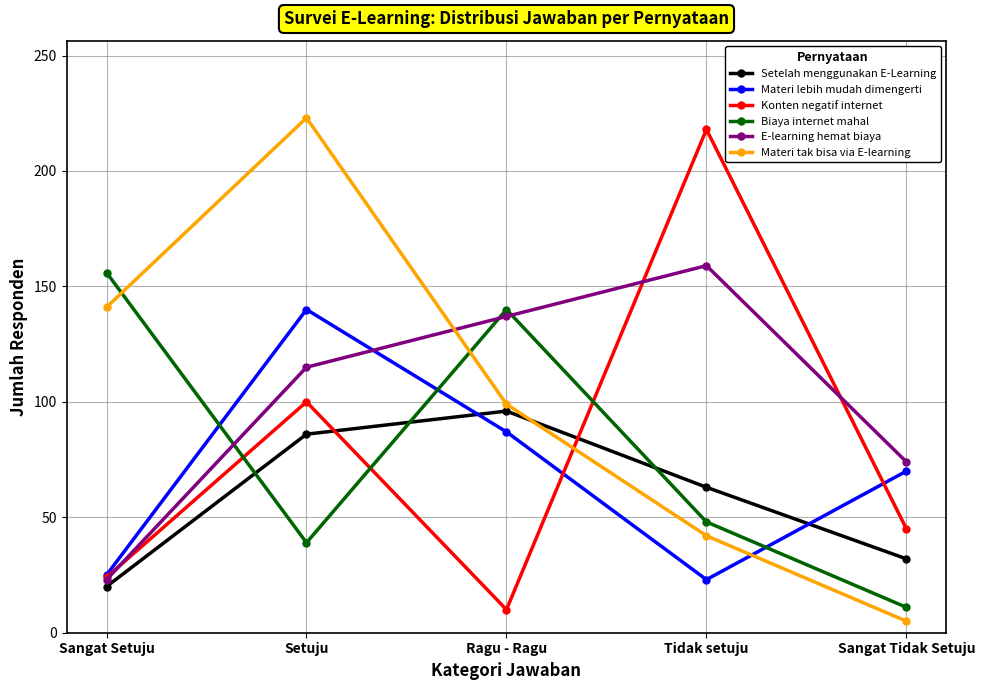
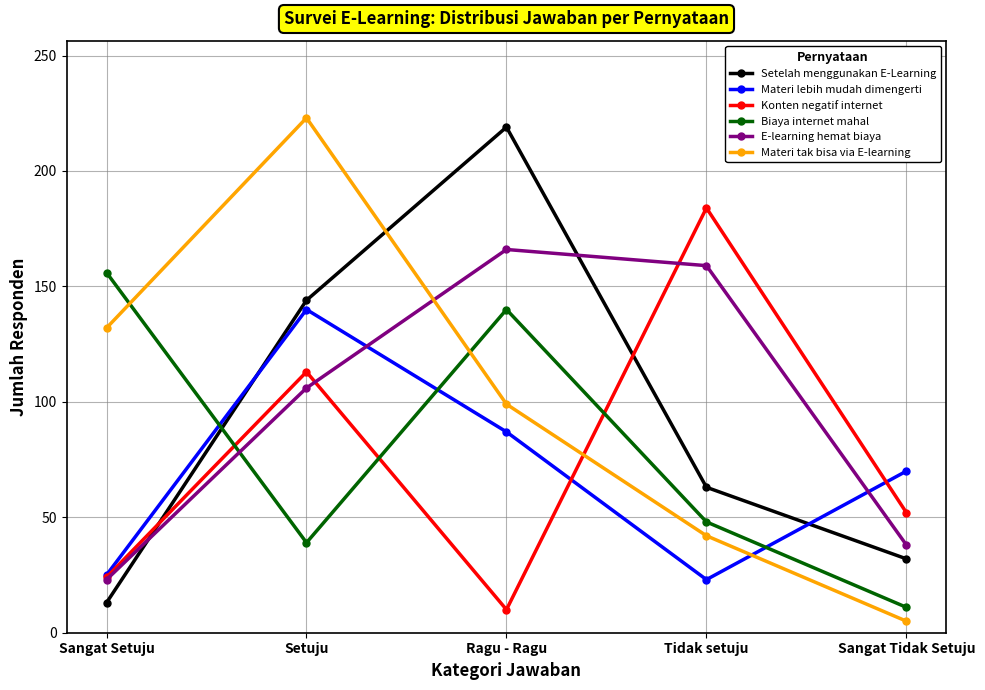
  {
    "Setelah menggunakan E-Learning": {
-     "Sangat Setuju": 20,
-     "Setuju": 86,
-     "Ragu - Ragu": 96,
+     "Sangat Setuju": 13,
+     "Setuju": 144,
+     "Ragu - Ragu": 219,
      "Tidak setuju": 63,
      "Sangat Tidak Setuju": 32
    },
    "Materi lebih mudah dimengerti": {
      "Setuju": 140,
      "Ragu - Ragu": 87,
      "Tidak setuju": 23,
      "Sangat Tidak Setuju": 70
    },
    "Konten negatif internet": {
-     "Setuju": 100,
+     "Setuju": 113,
      "Ragu - Ragu": 10,
-     "Tidak setuju": 218,
-     "Sangat Tidak Setuju": 45
+     "Tidak setuju": 184,
+     "Sangat Tidak Setuju": 52
    },
    "Biaya internet mahal": {
      "Sangat Setuju": 156,
      "Setuju": 39,
      "Ragu - Ragu": 140,
      "Tidak setuju": 48,
      "Sangat Tidak Setuju": 11
    },
    "E-learning hemat biaya": {
-     "Setuju": 115,
-     "Ragu - Ragu": 137,
+     "Setuju": 106,
+     "Ragu - Ragu": 166,
      "Tidak setuju": 159,
-     "Sangat Tidak Setuju": 74
+     "Sangat Tidak Setuju": 38
    },
    "Materi tak bisa via E-learning": {
-     "Sangat Setuju": 141,
+     "Sangat Setuju": 132,
      "Setuju": 223,
      "Ragu - Ragu": 99,
      "Tidak setuju": 42,
      "Sangat Tidak Setuju": 5
    }
  }
